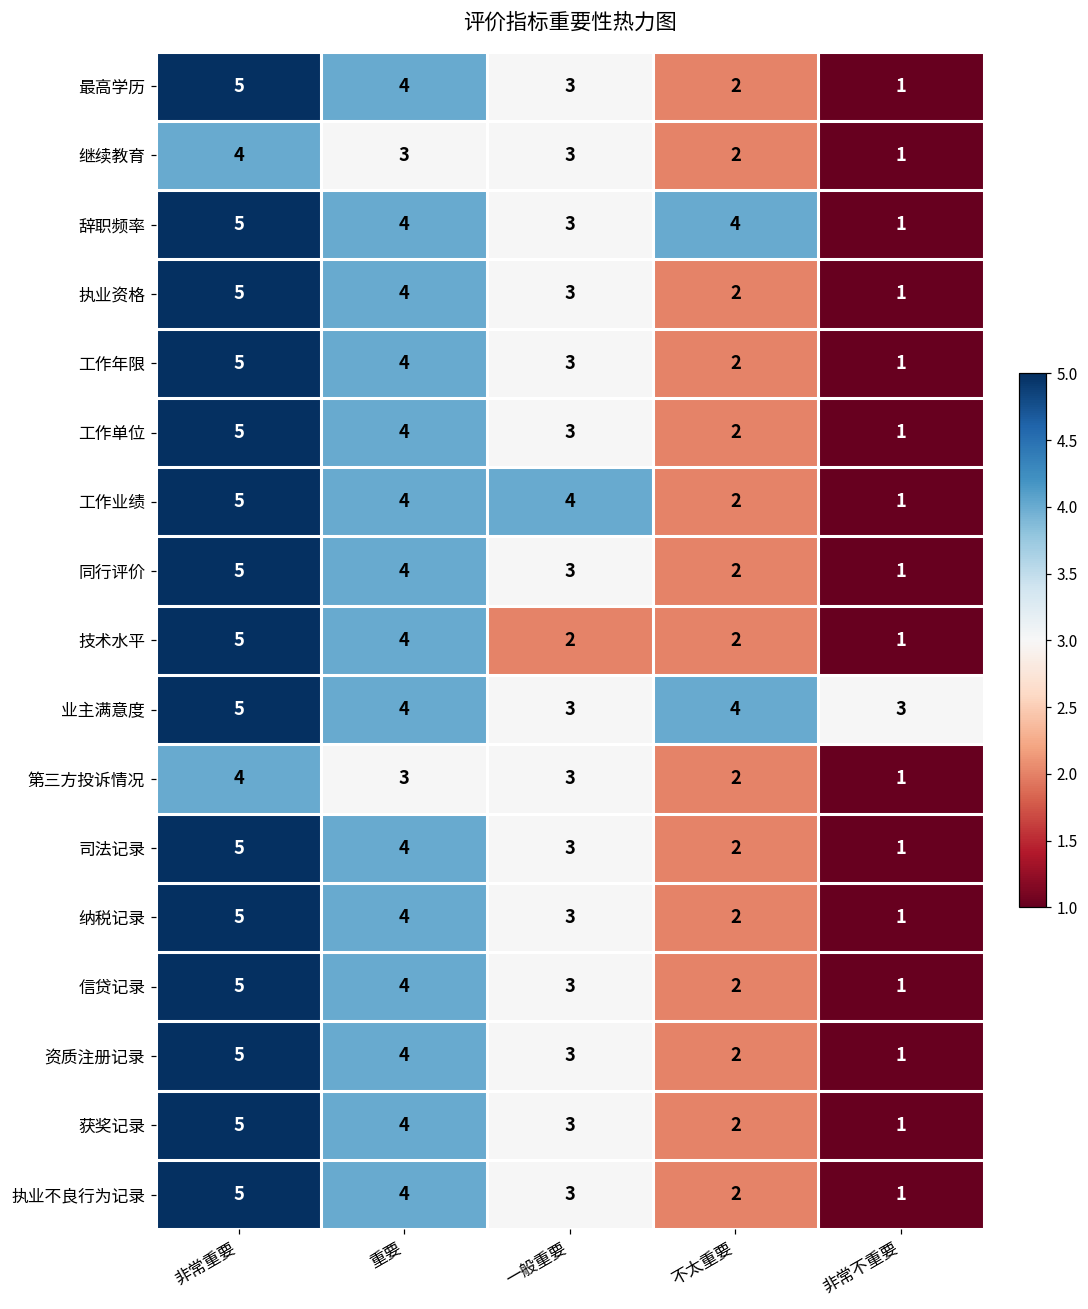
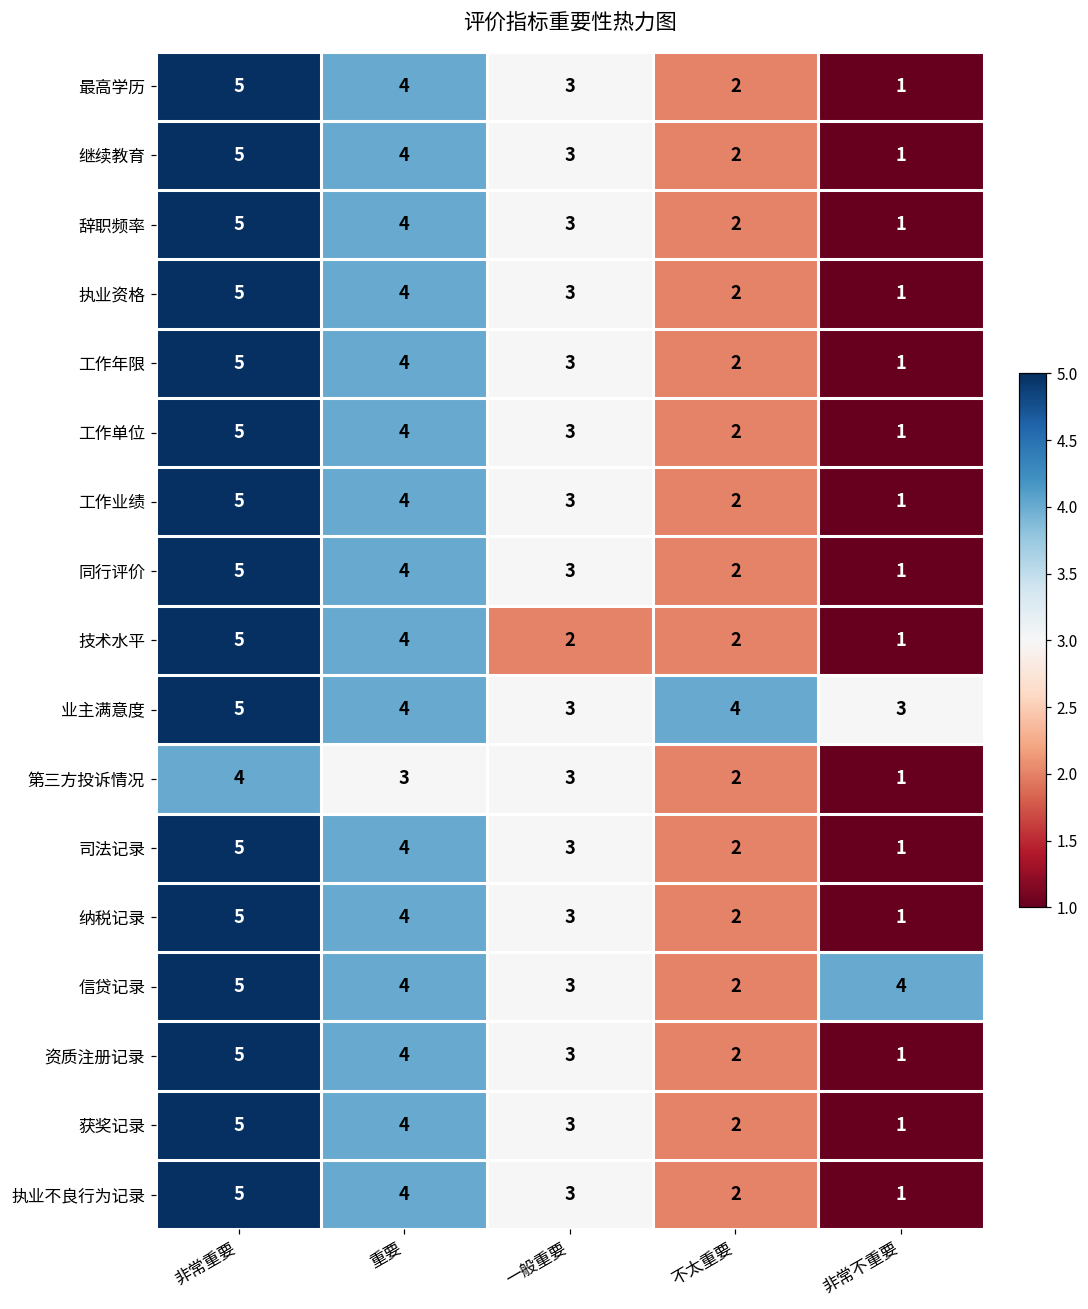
  {
    "最高学历": {
      "非常重要": 5,
      "重要": 4,
      "一般重要": 3,
      "不太重要": 2,
      "非常不重要": 1
    },
    "继续教育": {
-     "非常重要": 4,
-     "重要": 3,
+     "非常重要": 5,
+     "重要": 4,
      "一般重要": 3,
      "不太重要": 2,
      "非常不重要": 1
    },
    "辞职频率": {
      "非常重要": 5,
      "重要": 4,
      "一般重要": 3,
-     "不太重要": 4,
+     "不太重要": 2,
      "非常不重要": 1
    },
    "执业资格": {
      "非常重要": 5,
      "重要": 4,
      "一般重要": 3,
      "不太重要": 2,
      "非常不重要": 1
    },
    "工作年限": {
      "非常重要": 5,
      "重要": 4,
      "一般重要": 3,
      "不太重要": 2,
      "非常不重要": 1
    },
    "工作单位": {
      "非常重要": 5,
      "重要": 4,
      "一般重要": 3,
      "不太重要": 2,
      "非常不重要": 1
    },
    "工作业绩": {
      "非常重要": 5,
      "重要": 4,
-     "一般重要": 4,
+     "一般重要": 3,
      "不太重要": 2,
      "非常不重要": 1
    },
    "同行评价": {
      "非常重要": 5,
      "重要": 4,
      "一般重要": 3,
      "不太重要": 2,
      "非常不重要": 1
    },
    "技术水平": {
      "非常重要": 5,
      "重要": 4,
      "一般重要": 2,
      "不太重要": 2,
      "非常不重要": 1
    },
    "业主满意度": {
      "非常重要": 5,
      "重要": 4,
      "一般重要": 3,
      "不太重要": 4,
      "非常不重要": 3
    },
    "第三方投诉情况": {
      "非常重要": 4,
      "重要": 3,
      "一般重要": 3,
      "不太重要": 2,
      "非常不重要": 1
    },
    "司法记录": {
      "非常重要": 5,
      "重要": 4,
      "一般重要": 3,
      "不太重要": 2,
      "非常不重要": 1
    },
    "纳税记录": {
      "非常重要": 5,
      "重要": 4,
      "一般重要": 3,
      "不太重要": 2,
      "非常不重要": 1
    },
    "信贷记录": {
      "非常重要": 5,
      "重要": 4,
      "一般重要": 3,
      "不太重要": 2,
-     "非常不重要": 1
+     "非常不重要": 4
    },
    "资质注册记录": {
      "非常重要": 5,
      "重要": 4,
      "一般重要": 3,
      "不太重要": 2,
      "非常不重要": 1
    },
    "获奖记录": {
      "非常重要": 5,
      "重要": 4,
      "一般重要": 3,
      "不太重要": 2,
      "非常不重要": 1
    },
    "执业不良行为记录": {
      "非常重要": 5,
      "重要": 4,
      "一般重要": 3,
      "不太重要": 2,
      "非常不重要": 1
    }
  }
